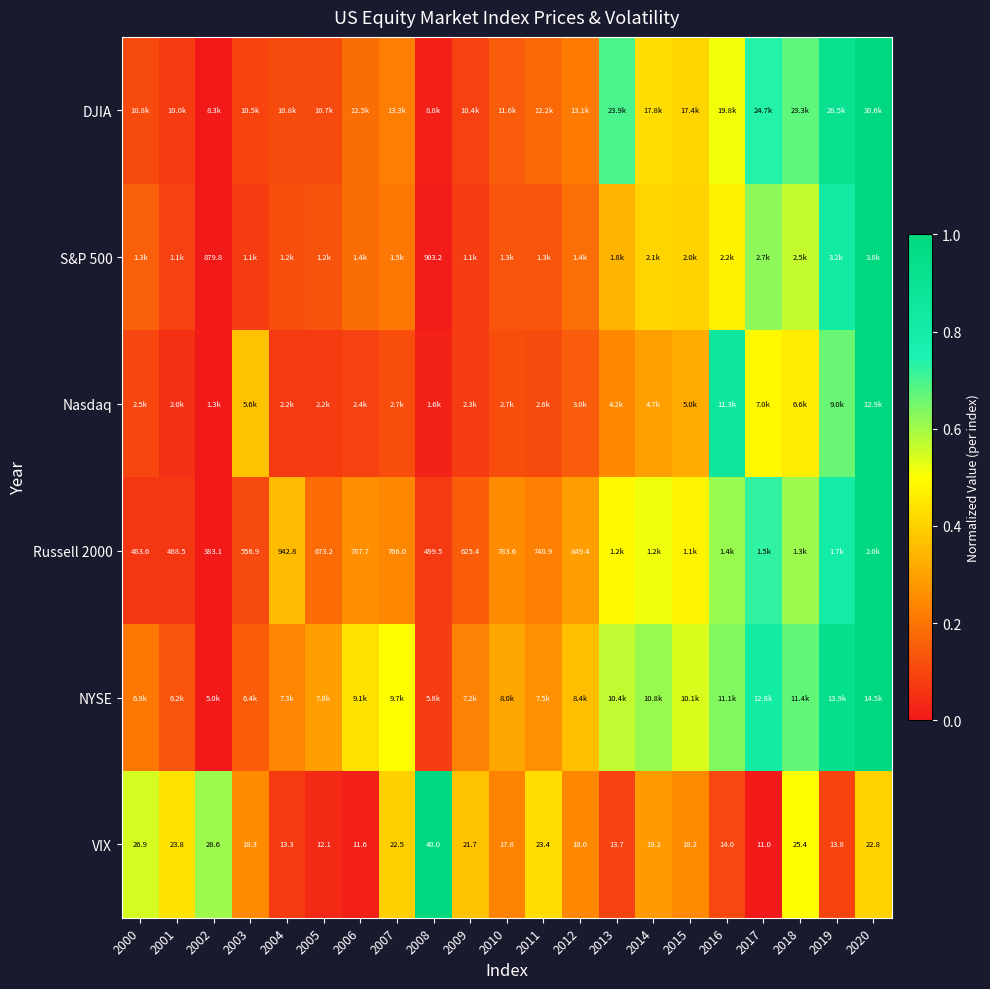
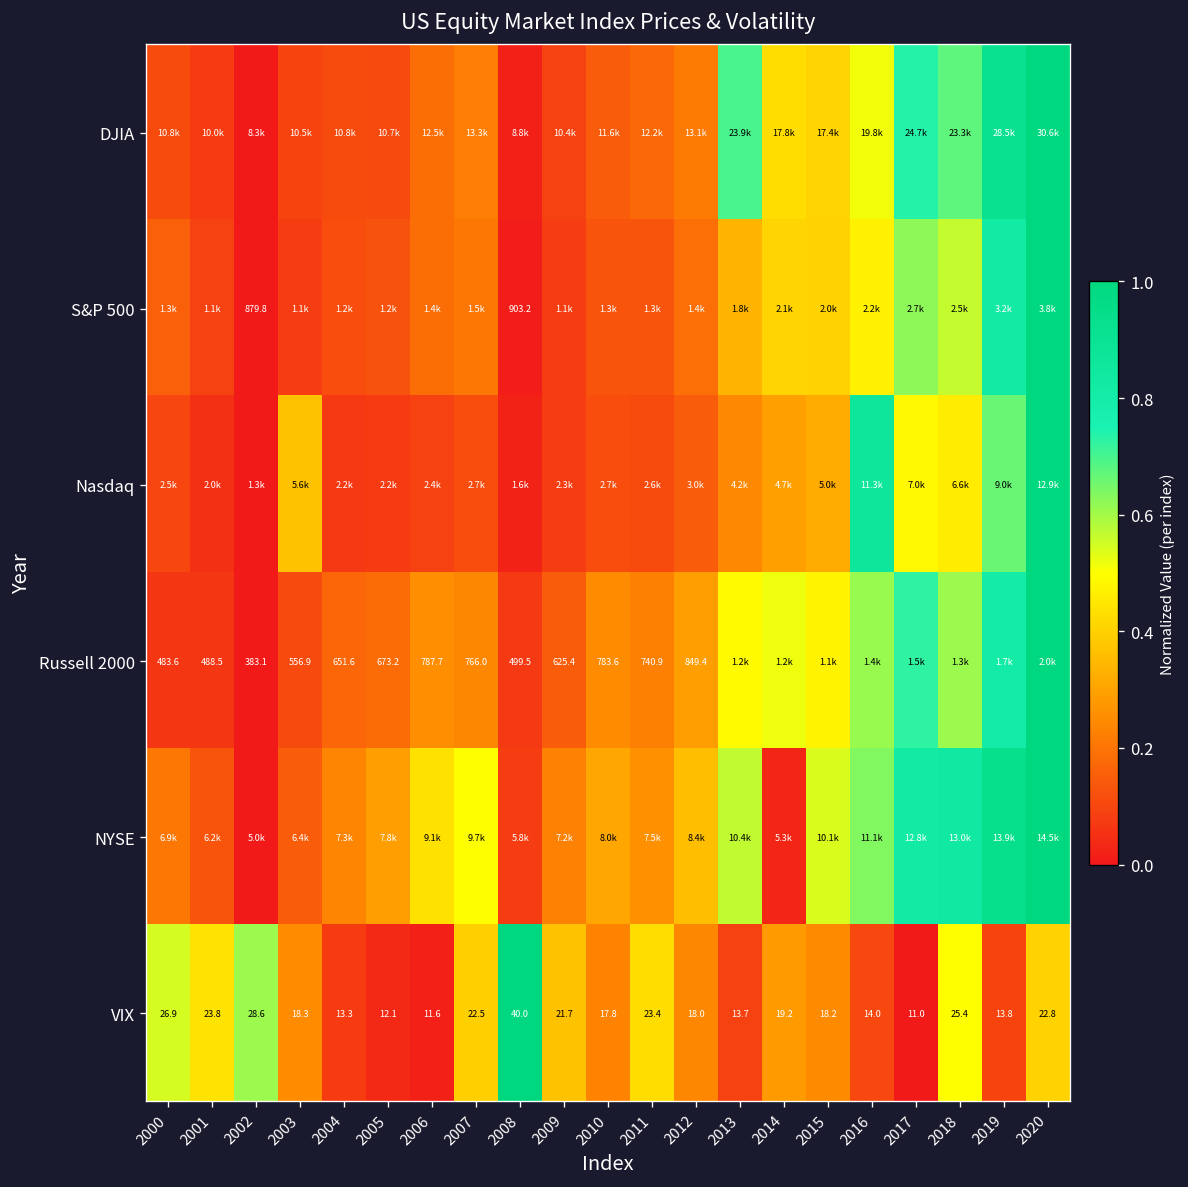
  {
    "DJIA": {
      "2000": "10.8k",
      "2001": "10.0k",
      "2002": "8.3k",
      "2003": "10.5k",
      "2004": "10.8k",
      "2005": "10.7k",
      "2006": "12.5k",
      "2007": "13.3k",
      "2008": "8.8k",
      "2009": "10.4k",
      "2010": "11.6k",
      "2011": "12.2k",
      "2012": "13.1k",
      "2013": "23.9k",
      "2014": "17.8k",
      "2015": "17.4k",
      "2016": "19.8k",
      "2017": "24.7k",
      "2018": "23.3k",
      "2019": "28.5k",
      "2020": "30.6k"
    },
    "S&P 500": {
      "2000": "1.3k",
      "2001": "1.1k",
      "2002": "879.8",
      "2003": "1.1k",
      "2004": "1.2k",
      "2005": "1.2k",
      "2006": "1.4k",
      "2007": "1.5k",
      "2008": "903.2",
      "2009": "1.1k",
      "2010": "1.3k",
      "2011": "1.3k",
      "2012": "1.4k",
      "2013": "1.8k",
      "2014": "2.1k",
      "2015": "2.0k",
      "2016": "2.2k",
      "2017": "2.7k",
      "2018": "2.5k",
      "2019": "3.2k",
      "2020": "3.8k"
    },
    "Nasdaq": {
      "2000": "2.5k",
      "2001": "2.0k",
      "2002": "1.3k",
      "2003": "5.6k",
      "2004": "2.2k",
      "2005": "2.2k",
      "2006": "2.4k",
      "2007": "2.7k",
      "2008": "1.6k",
      "2009": "2.3k",
      "2010": "2.7k",
      "2011": "2.6k",
      "2012": "3.0k",
      "2013": "4.2k",
      "2014": "4.7k",
      "2015": "5.0k",
      "2016": "11.3k",
      "2017": "7.0k",
      "2018": "6.6k",
      "2019": "9.0k",
      "2020": "12.9k"
    },
    "Russell 2000": {
      "2000": "483.6",
      "2001": "488.5",
      "2002": "383.1",
      "2003": "556.9",
-     "2004": "942.8",
+     "2004": "651.6",
      "2005": "673.2",
      "2006": "787.7",
      "2007": "766.0",
      "2008": "499.5",
      "2009": "625.4",
      "2010": "783.6",
      "2011": "740.9",
      "2012": "849.4",
      "2013": "1.2k",
      "2014": "1.2k",
      "2015": "1.1k",
      "2016": "1.4k",
      "2017": "1.5k",
      "2018": "1.3k",
      "2019": "1.7k",
      "2020": "2.0k"
    },
    "NYSE": {
      "2000": "6.9k",
      "2001": "6.2k",
      "2002": "5.0k",
      "2003": "6.4k",
      "2004": "7.3k",
      "2005": "7.8k",
      "2006": "9.1k",
      "2007": "9.7k",
      "2008": "5.8k",
      "2009": "7.2k",
      "2010": "8.0k",
      "2011": "7.5k",
      "2012": "8.4k",
      "2013": "10.4k",
-     "2014": "10.8k",
+     "2014": "5.3k",
      "2015": "10.1k",
      "2016": "11.1k",
      "2017": "12.8k",
-     "2018": "11.4k",
+     "2018": "13.0k",
      "2019": "13.9k",
      "2020": "14.5k"
    },
    "VIX": {
      "2000": "26.9",
      "2001": "23.8",
      "2002": "28.6",
      "2003": "18.3",
      "2004": "13.3",
      "2005": "12.1",
      "2006": "11.6",
      "2007": "22.5",
      "2008": "40.0",
      "2009": "21.7",
      "2010": "17.8",
      "2011": "23.4",
      "2012": "18.0",
      "2013": "13.7",
      "2014": "19.2",
      "2015": "18.2",
      "2016": "14.0",
      "2017": "11.0",
      "2018": "25.4",
      "2019": "13.8",
      "2020": "22.8"
    }
  }
